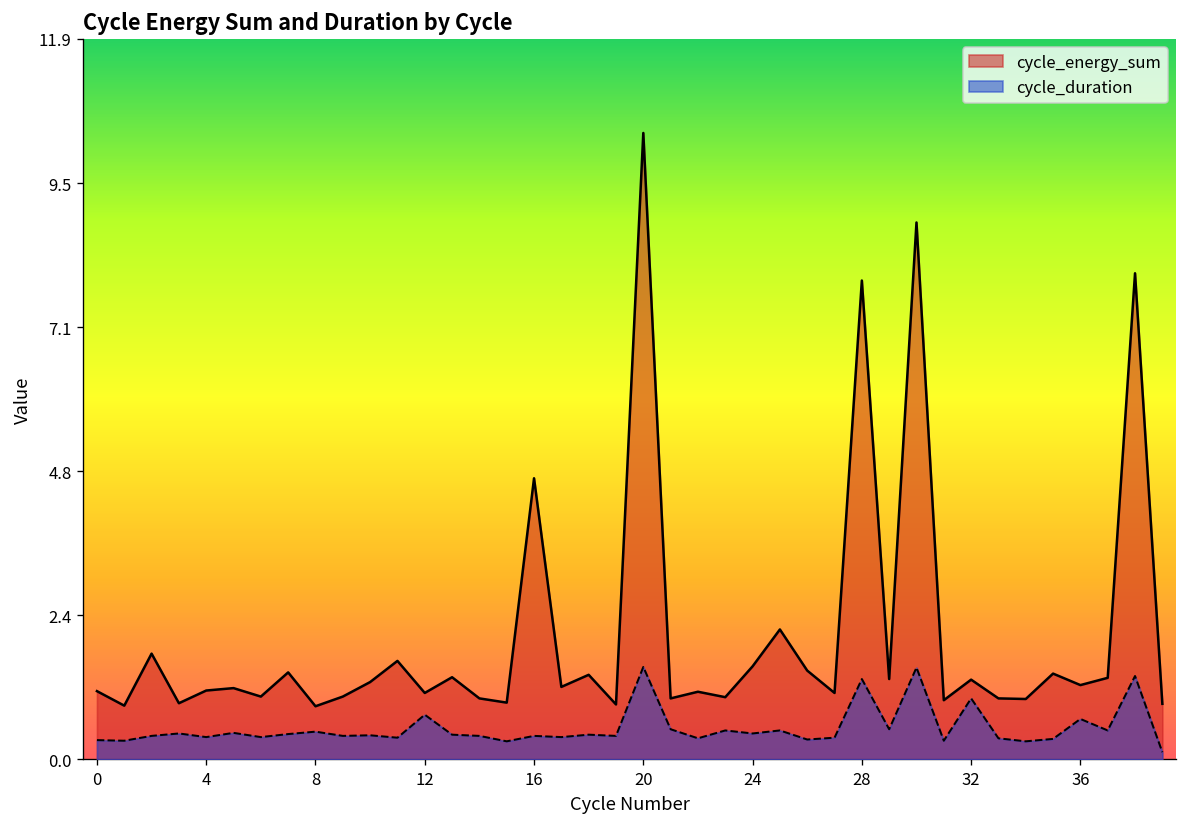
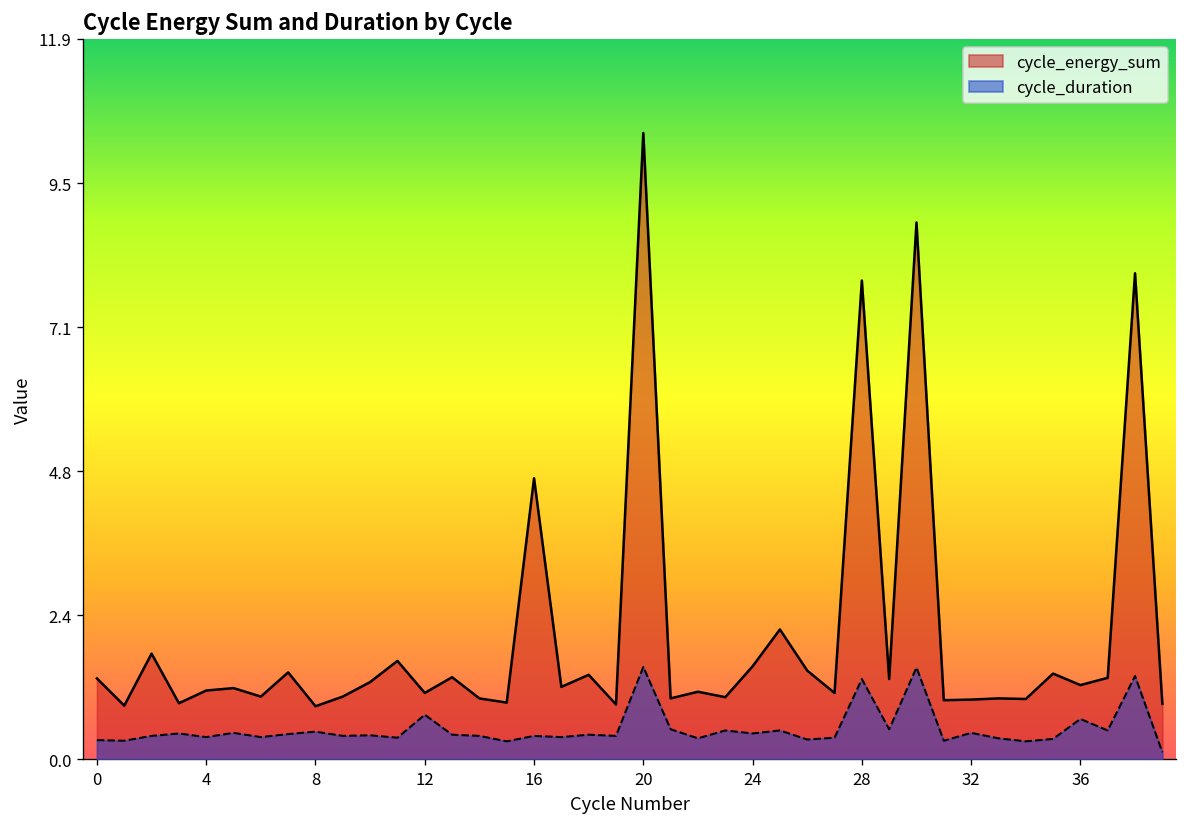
  {
    "cycle_energy_sum": {
-     "0": 1.1,
+     "0": 1.3,
      "4": 1.1,
      "8": 0.9,
      "12": 1.1,
      "16": 4.7,
      "20": 10.4,
      "24": 1.5,
      "28": 7.9,
-     "32": 1.3,
+     "32": 1.0,
      "36": 1.2
    },
    "cycle_duration": {
      "0": 0.3,
      "4": 0.4,
      "8": 0.5,
      "12": 0.7,
      "16": 0.4,
      "20": 1.5,
      "24": 0.4,
      "28": 1.3,
-     "32": 1.0,
+     "32": 0.4,
      "36": 0.7
    }
  }
